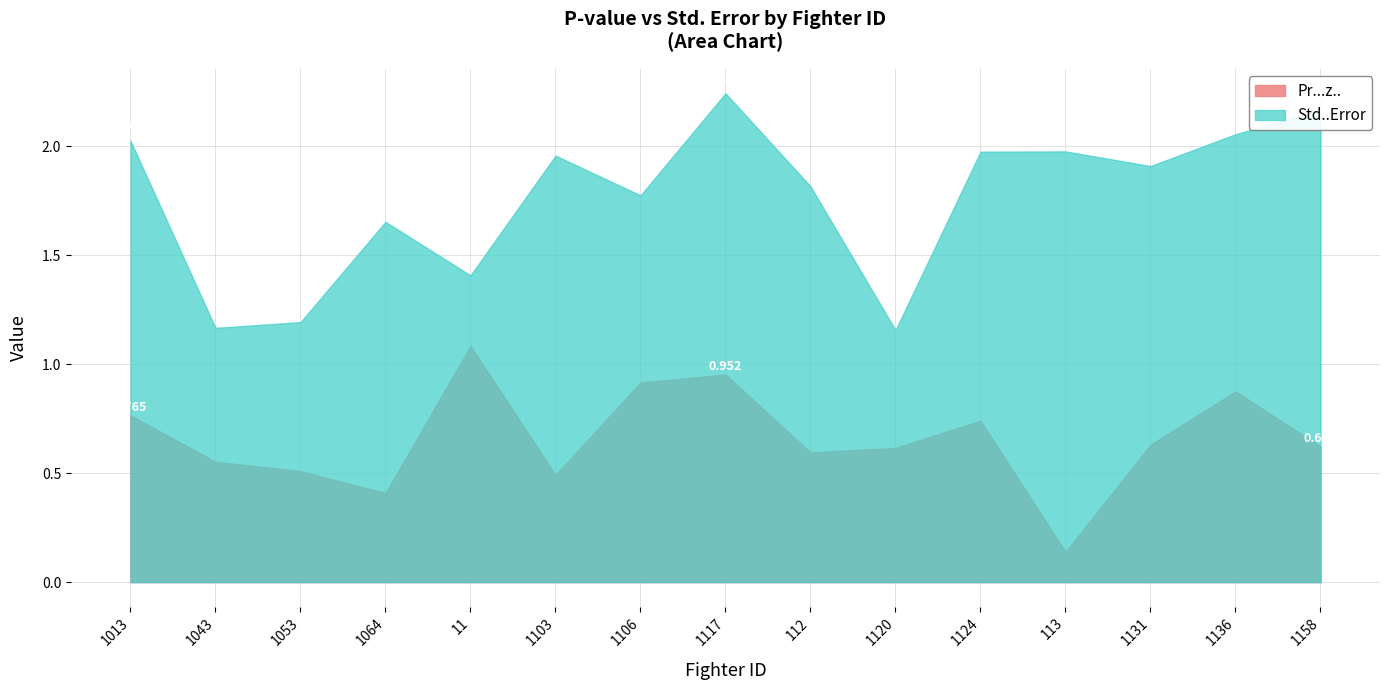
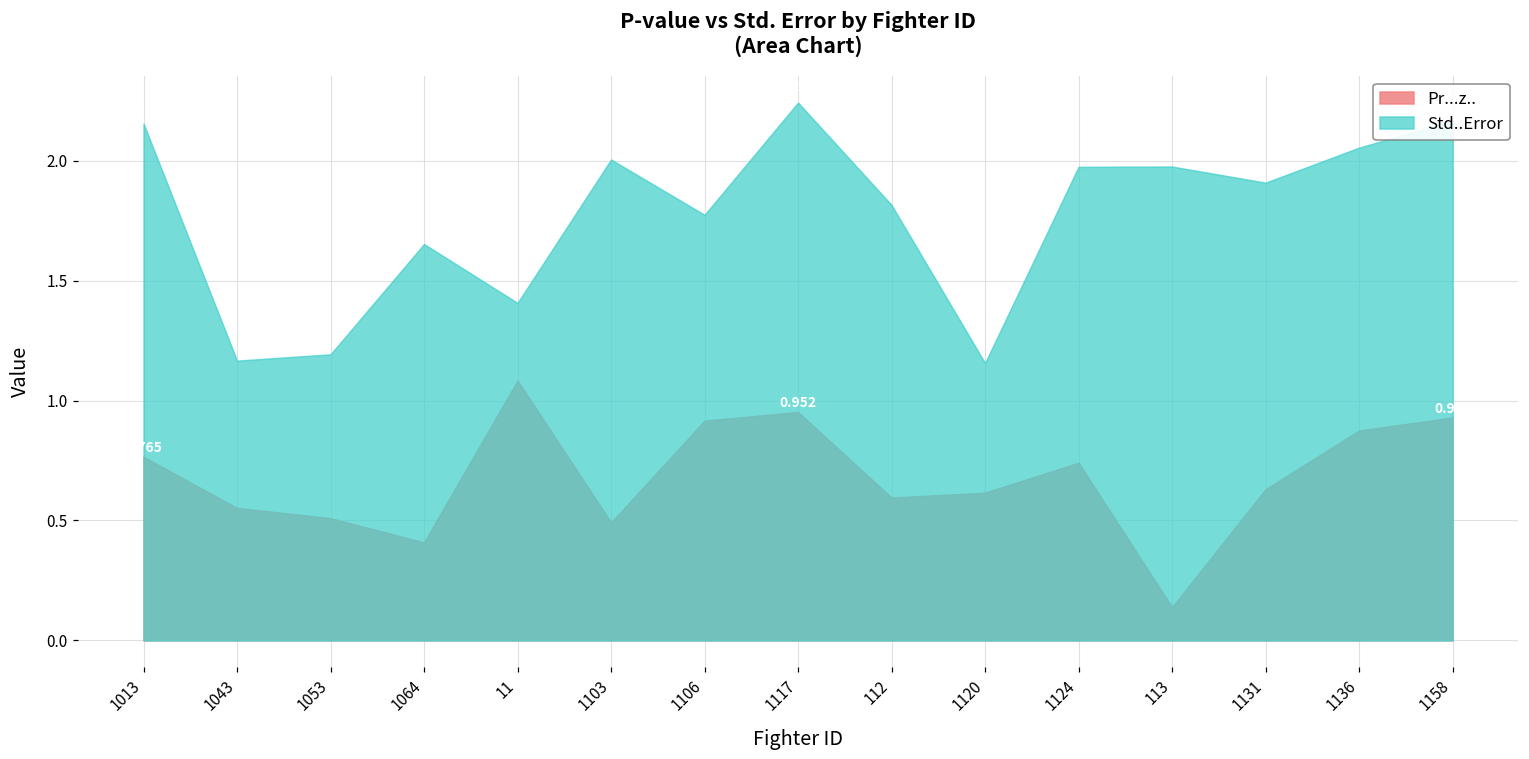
  {
    "Pr...z..": {
      "1013": 0.77,
      "1043": 0.55,
      "1053": 0.51,
      "1064": 0.41,
      "11": 1.08,
      "1103": 0.49,
      "1106": 0.92,
      "112": 0.60,
      "1120": 0.62,
      "1124": 0.74,
      "113": 0.14,
      "1131": 0.63,
      "1136": 0.87,
-     "1158": 0.62
+     "1158": 0.93
    },
    "Std..Error": {
-     "1013": 2.02,
+     "1013": 2.15,
      "1043": 1.17,
      "1053": 1.19,
      "1064": 1.65,
      "11": 1.41,
-     "1103": 1.96,
+     "1103": 2.01,
      "1106": 1.77,
      "1117": 2.24,
      "112": 1.82,
      "1120": 1.16,
      "1124": 1.97,
      "113": 1.98,
      "1131": 1.91,
      "1136": 2.05
    }
  }
